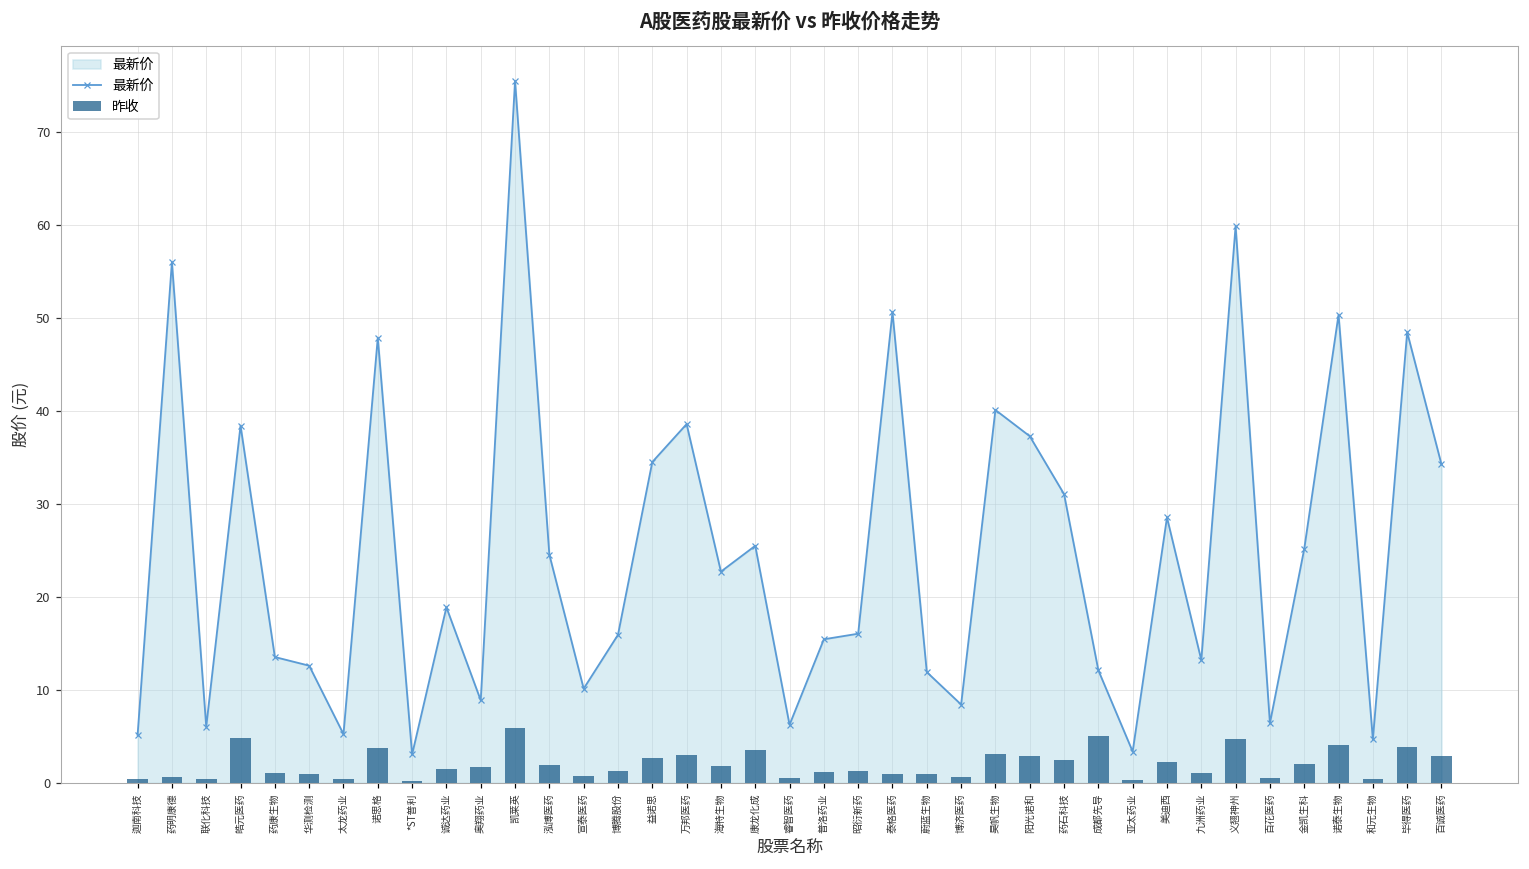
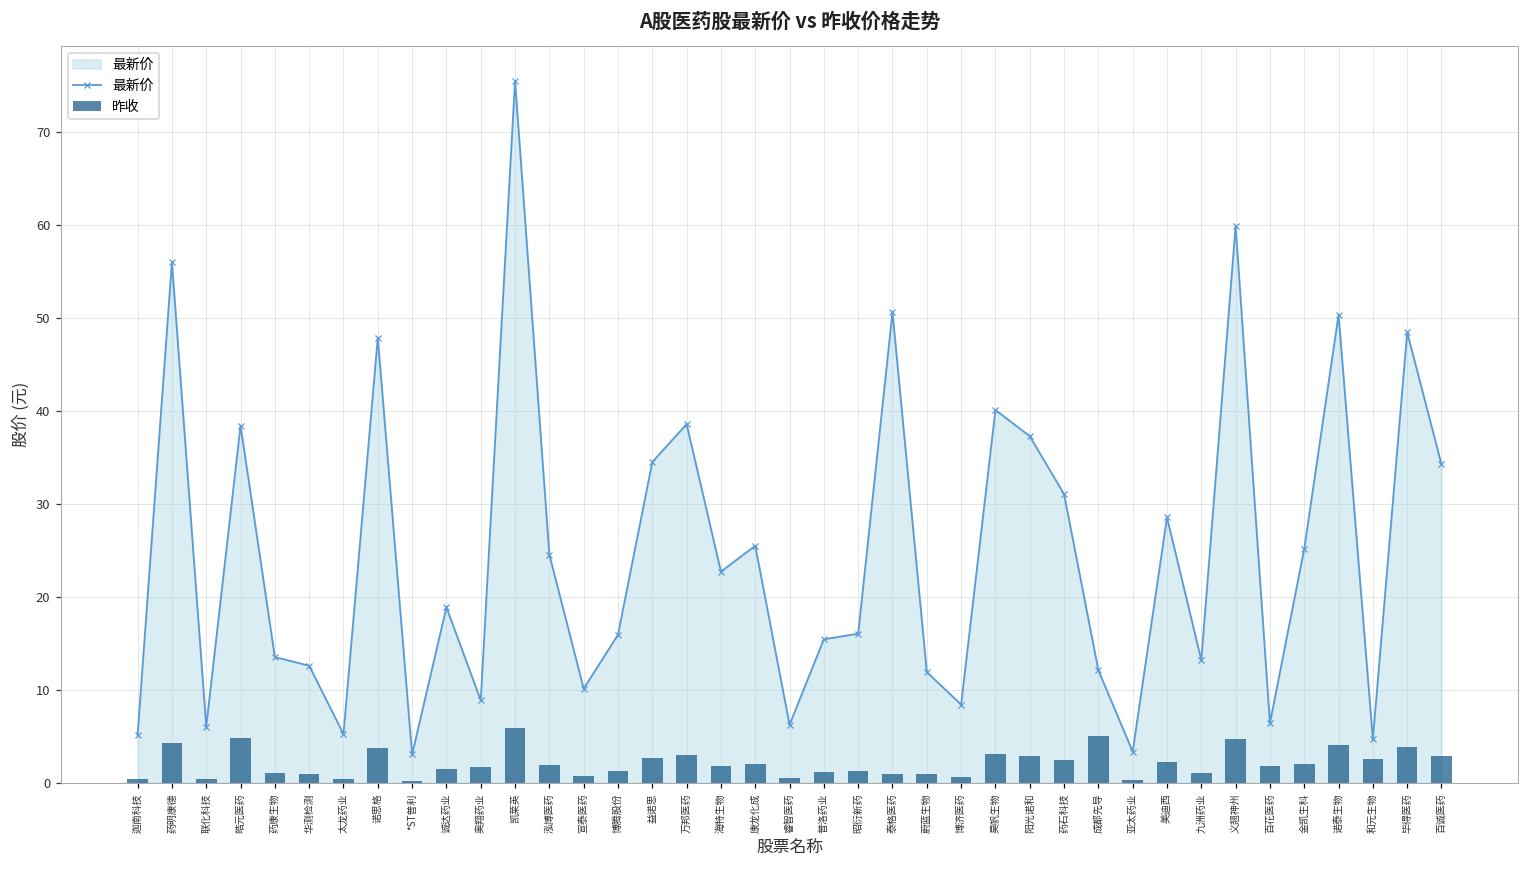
  {
    "昨收": {
      "迦南科技": 0,
-     "药明康德": 1,
+     "药明康德": 4,
      "联化科技": 0,
      "皓元医药": 5,
      "药康生物": 1,
      "华测检测": 1,
      "太龙药业": 0,
      "诺思格": 4,
      "诚达药业": 1,
      "奥翔药业": 2,
      "凯莱英": 6,
      "泓博医药": 2,
      "宣泰医药": 1,
      "博腾股份": 1,
      "益诺思": 3,
      "万邦医药": 3,
      "海特生物": 2,
-     "康龙化成": 3,
+     "康龙化成": 2,
      "睿智医药": 0,
      "普洛药业": 1,
      "昭衍新药": 1,
      "泰格医药": 1,
      "蔚蓝生物": 1,
      "博济医药": 1,
      "昊帆生物": 3,
      "阳光诺和": 3,
      "药石科技": 2,
      "成都先导": 5,
      "美迪西": 2,
      "九洲药业": 1,
      "义翘神州": 5,
-     "百花医药": 1,
+     "百花医药": 2,
      "金凯生科": 2,
      "诺泰生物": 4,
-     "和元生物": 0,
+     "和元生物": 3,
      "毕得医药": 4,
      "百诚医药": 3
    }
  }
